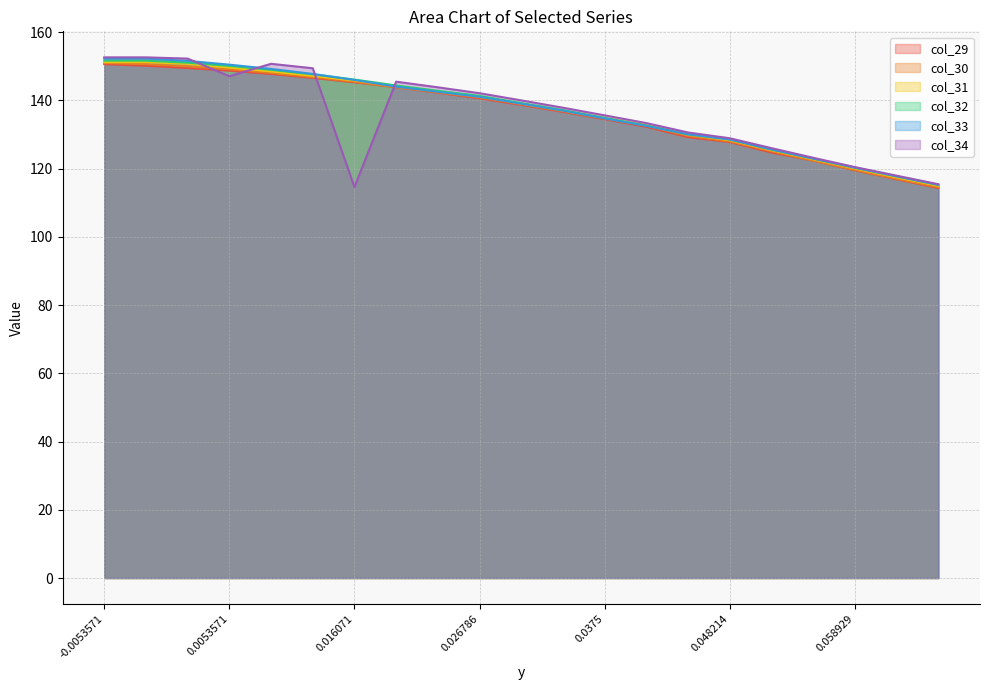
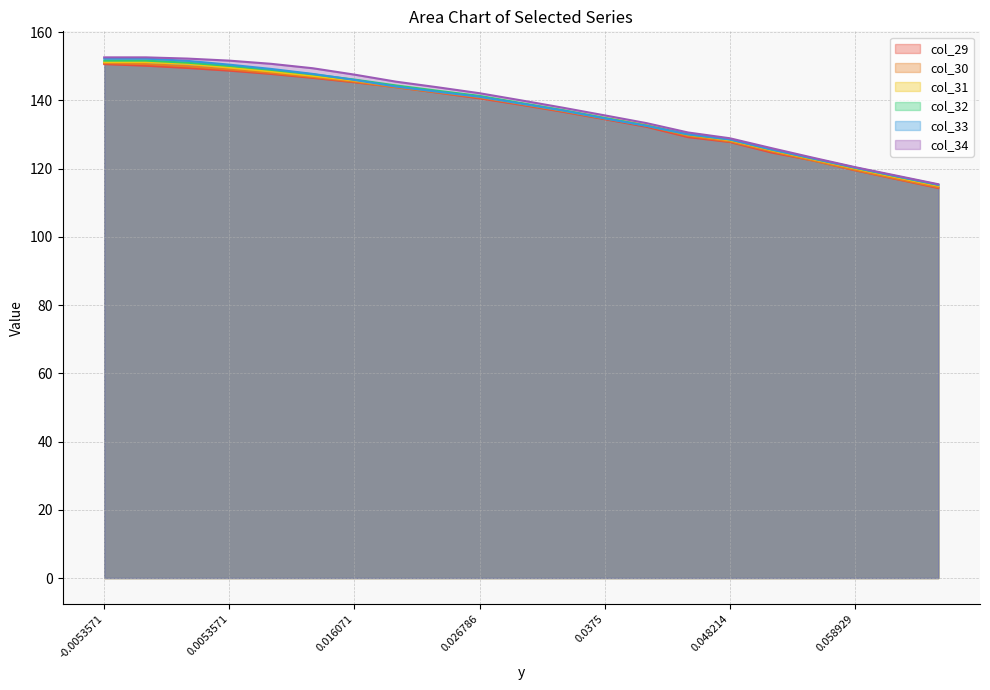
  {
    "col_34": {
-     "0.0053571": 147,
-     "0.016071": 115,
+     "0.0053571": 152,
+     "0.016071": 148,
      "0.026786": 142,
      "0.0375": 136
    }
  }
